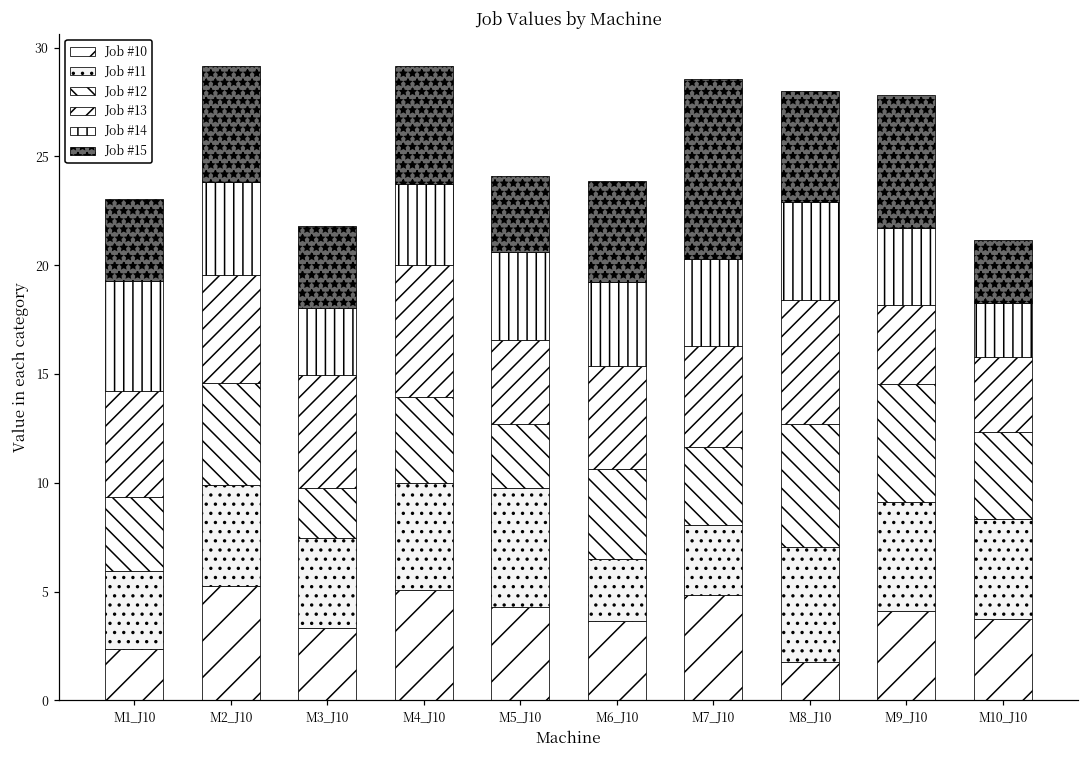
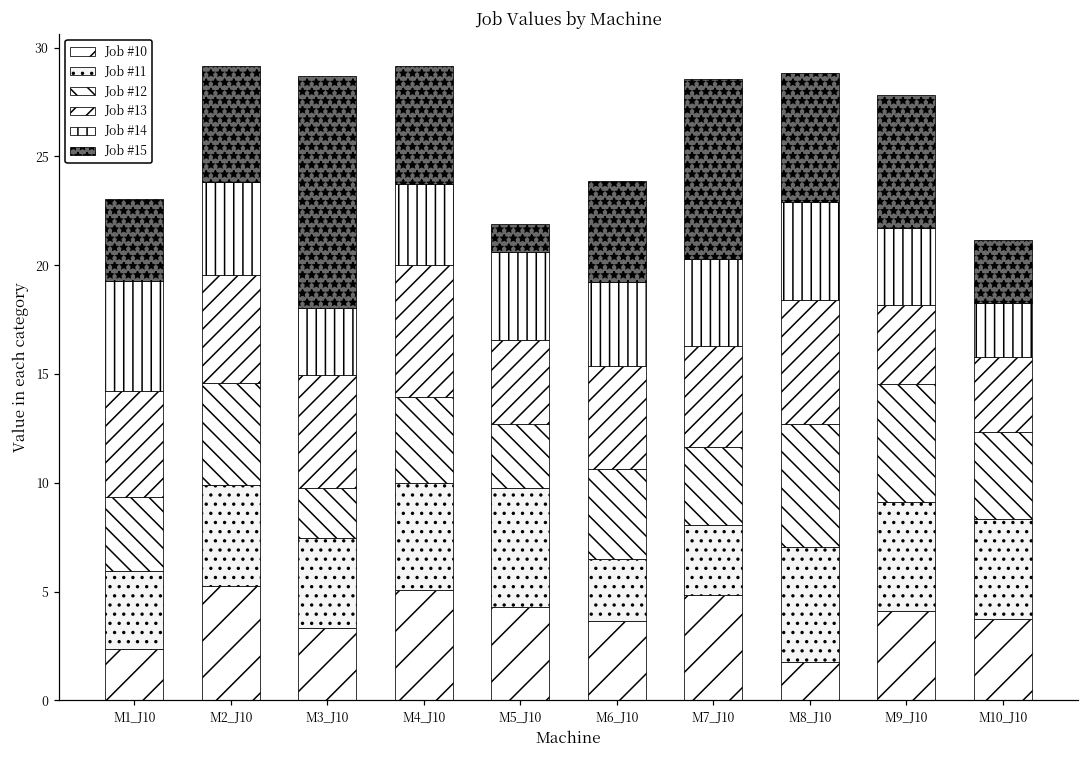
  {
    "Job #15": {
      "M1_J10": 3.8,
      "M2_J10": 5.4,
-     "M3_J10": 3.8,
+     "M3_J10": 10.7,
      "M4_J10": 5.4,
-     "M5_J10": 3.5,
+     "M5_J10": 1.3,
      "M6_J10": 4.7,
      "M7_J10": 8.3,
-     "M8_J10": 5.1,
+     "M8_J10": 6.0,
      "M9_J10": 6.1,
      "M10_J10": 2.9
    }
  }
